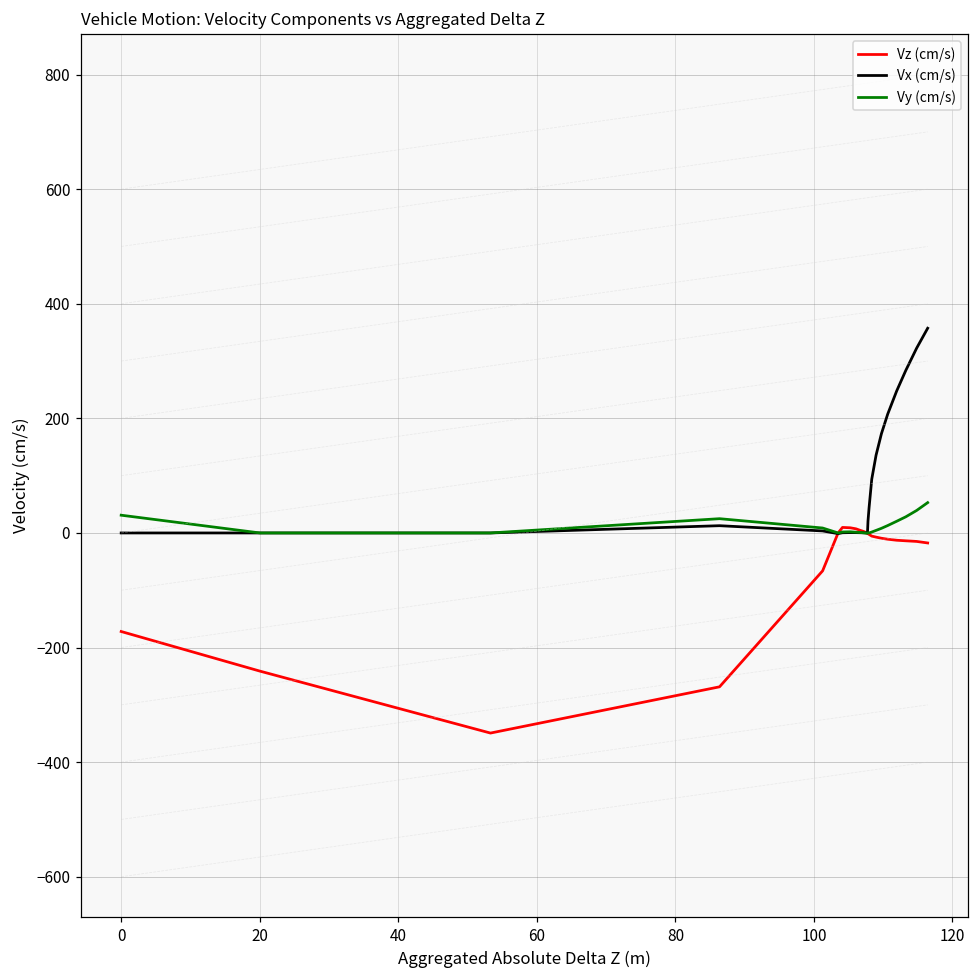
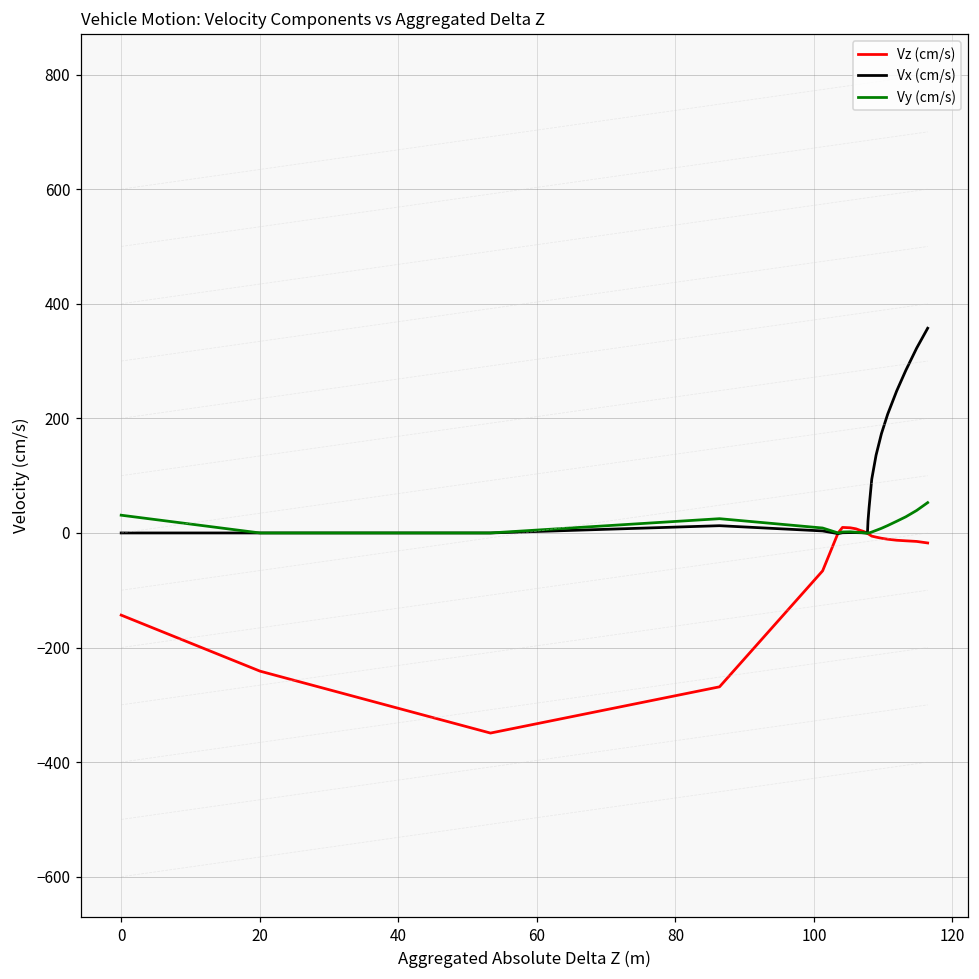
  {
    "Vz (cm/s)": {
-     "0": -170
+     "0": -140
    },
    "Vy (cm/s)": {
      "0": 30
    }
  }
